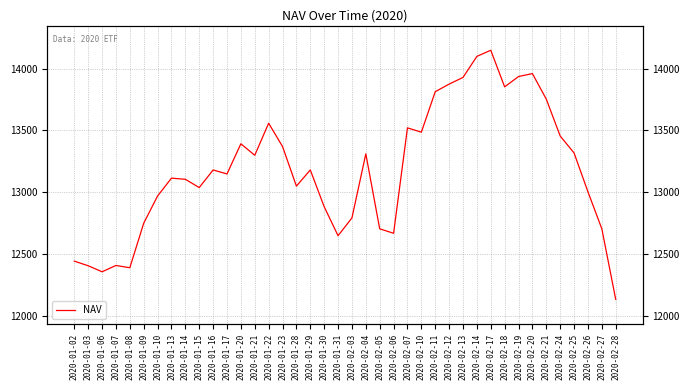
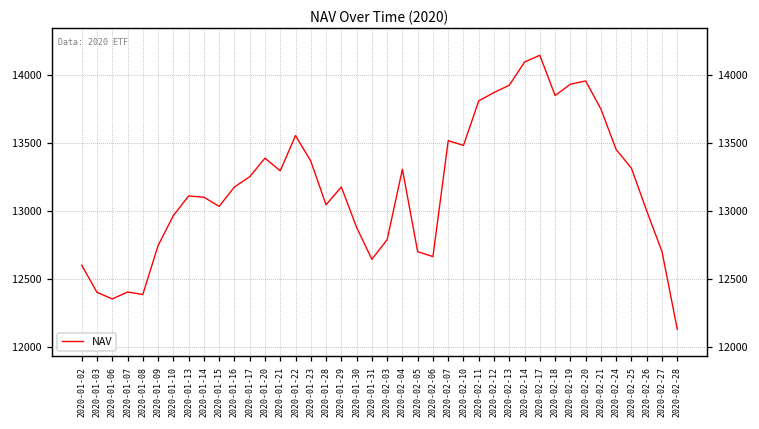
  {
-   "2020-01-02": 12440,
+   "2020-01-02": 12600,
    "2020-01-03": 12400,
    "2020-01-06": 12350,
    "2020-01-07": 12410,
    "2020-01-08": 12390,
    "2020-01-09": 12750,
    "2020-01-10": 12970,
    "2020-01-13": 13110,
    "2020-01-14": 13100,
    "2020-01-15": 13040,
    "2020-01-16": 13180,
-   "2020-01-17": 13150,
+   "2020-01-17": 13250,
    "2020-01-20": 13390,
    "2020-01-21": 13300,
    "2020-01-22": 13560,
    "2020-01-23": 13370,
    "2020-01-28": 13050,
    "2020-01-29": 13180,
    "2020-01-30": 12880,
    "2020-01-31": 12650,
    "2020-02-03": 12790,
    "2020-02-04": 13310,
    "2020-02-05": 12700,
    "2020-02-06": 12670,
    "2020-02-07": 13520,
    "2020-02-10": 13490,
    "2020-02-11": 13810,
    "2020-02-12": 13870,
    "2020-02-13": 13930,
    "2020-02-14": 14100,
    "2020-02-17": 14150,
    "2020-02-18": 13850,
    "2020-02-19": 13940,
    "2020-02-20": 13960,
    "2020-02-21": 13750,
    "2020-02-24": 13450,
    "2020-02-25": 13320,
    "2020-02-26": 13000,
    "2020-02-27": 12700,
    "2020-02-28": 12130
  }
